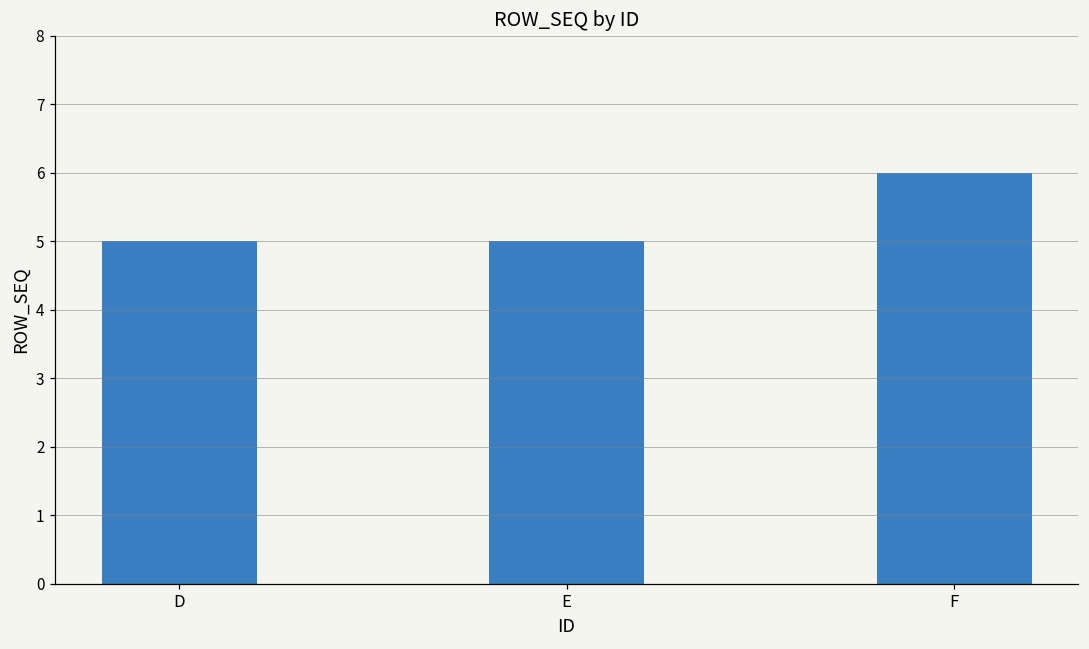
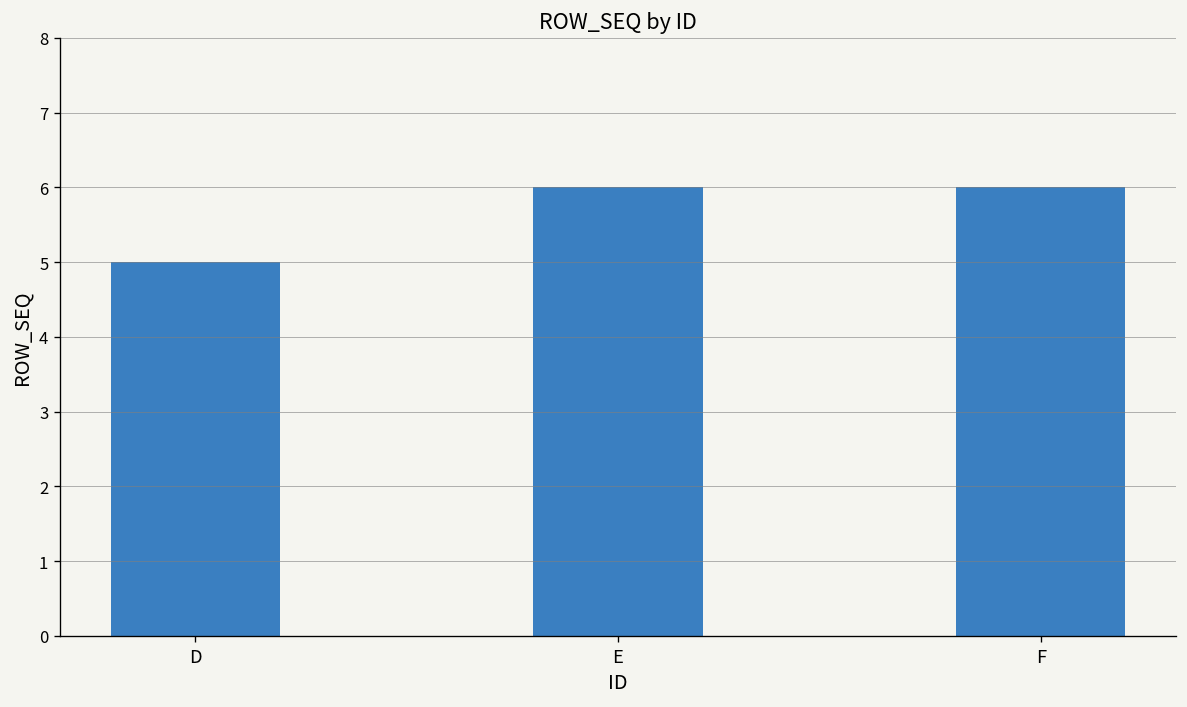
  {
    "D": 5,
-   "E": 5,
+   "E": 6,
    "F": 6
  }
